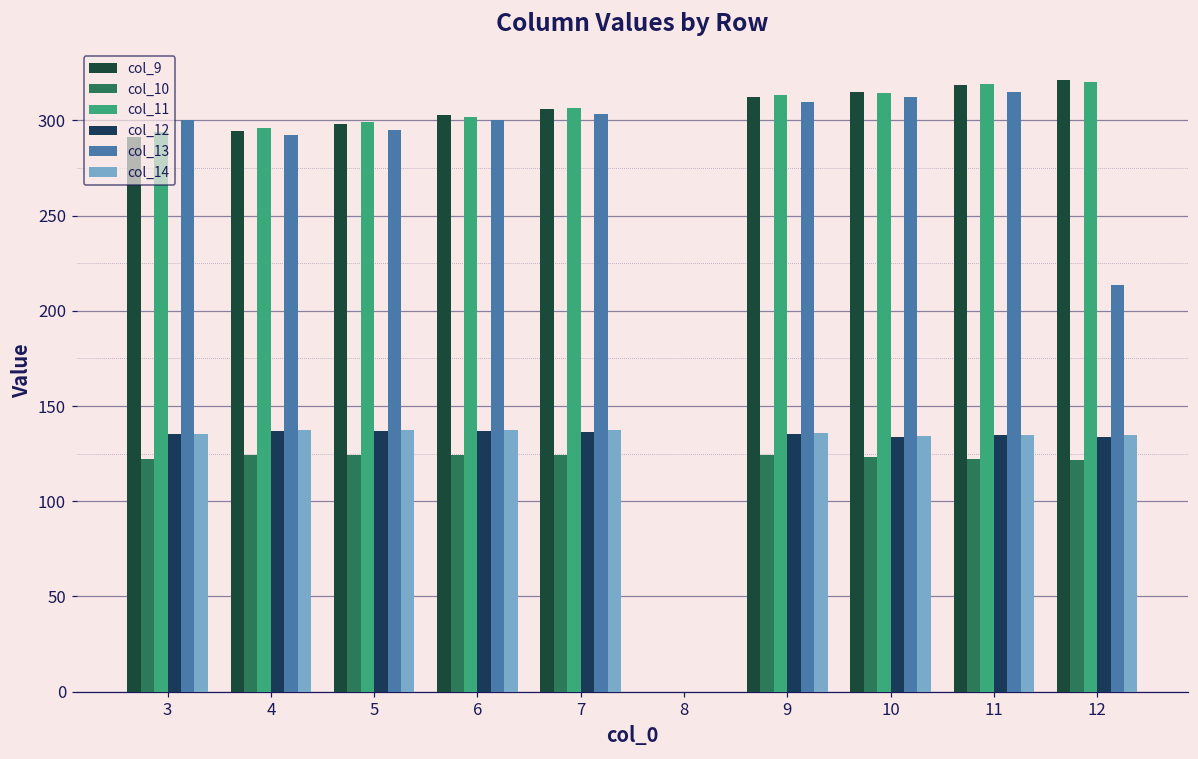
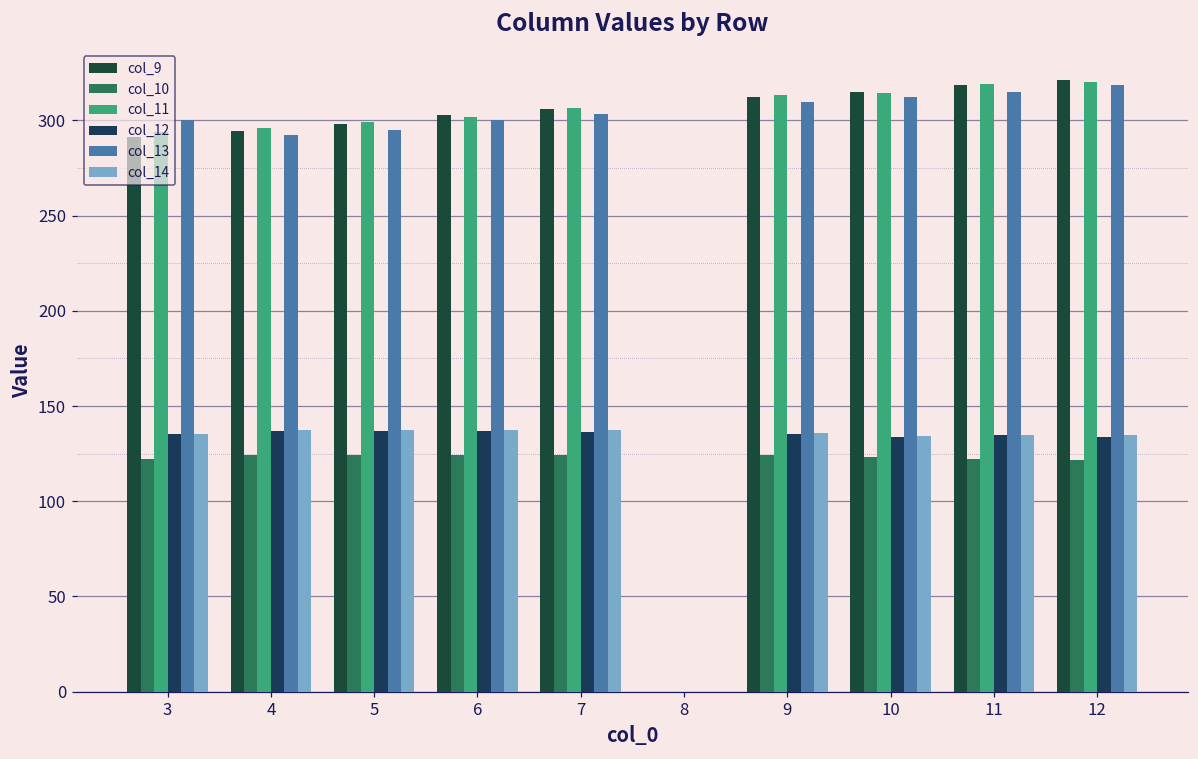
  {
    "col_13": {
      "3": 300,
      "4": 292,
      "5": 295,
      "6": 300,
      "7": 303,
      "8": 0,
      "9": 310,
      "10": 312,
      "11": 315,
-     "12": 214
+     "12": 318
    },
    "col_14": {
      "3": 135,
      "4": 137,
      "5": 137,
      "6": 137,
      "7": 138,
      "8": 0,
      "9": 136,
      "10": 134,
      "11": 135,
      "12": 135
    }
  }
